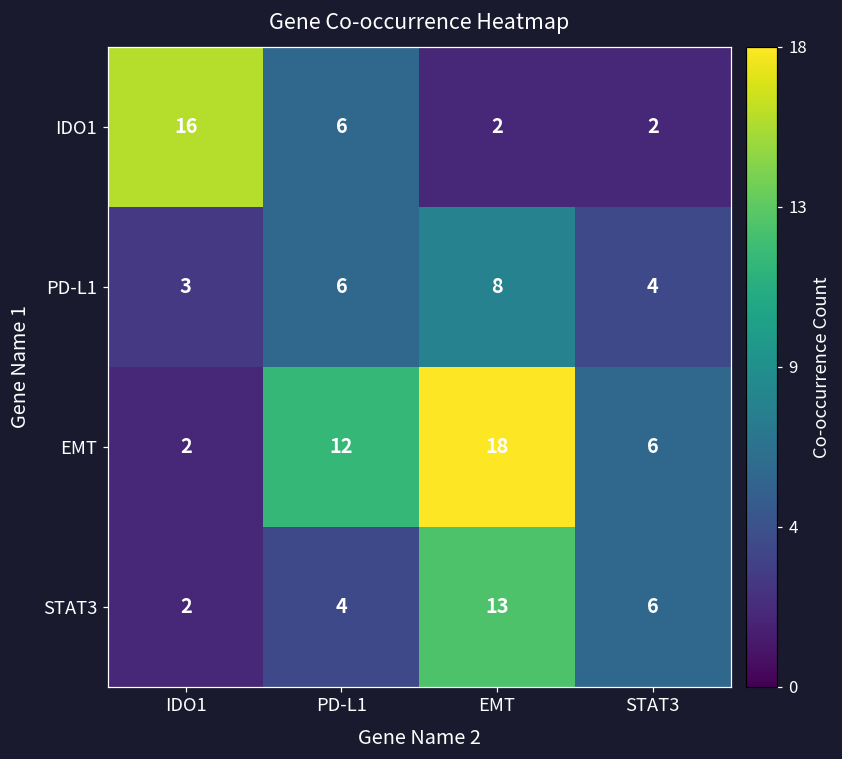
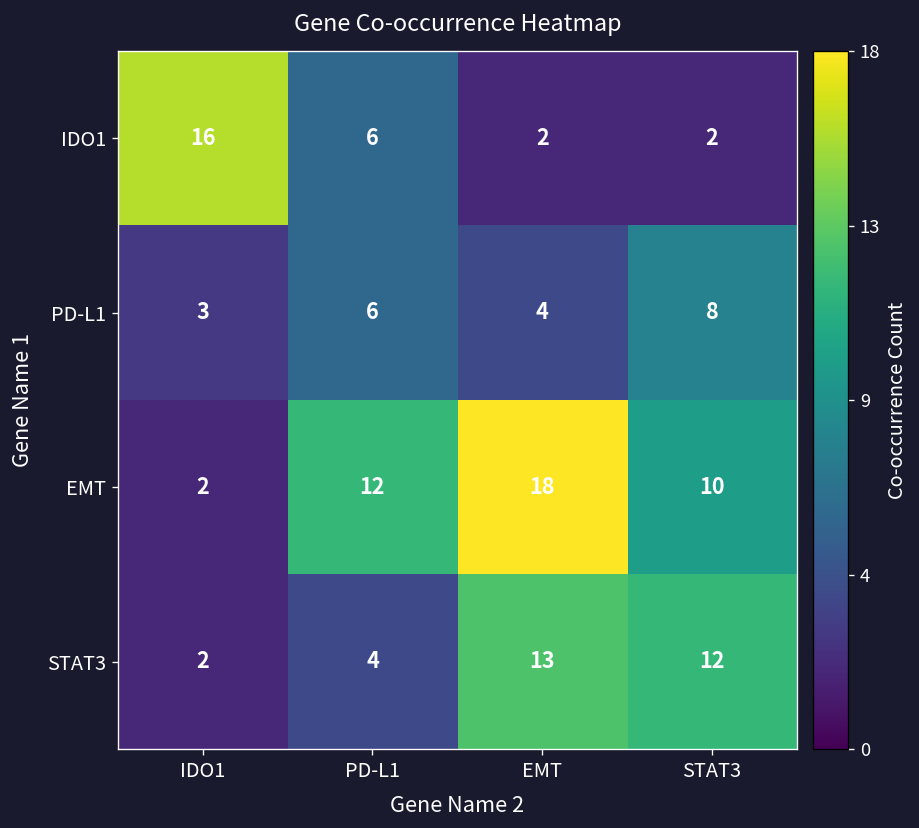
  {
    "IDO1": {
      "IDO1": 16,
      "PD-L1": 6,
      "EMT": 2,
      "STAT3": 2
    },
    "PD-L1": {
      "IDO1": 3,
      "PD-L1": 6,
-     "EMT": 8,
-     "STAT3": 4
+     "EMT": 4,
+     "STAT3": 8
    },
    "EMT": {
      "IDO1": 2,
      "PD-L1": 12,
      "EMT": 18,
-     "STAT3": 6
+     "STAT3": 10
    },
    "STAT3": {
      "IDO1": 2,
      "PD-L1": 4,
      "EMT": 13,
-     "STAT3": 6
+     "STAT3": 12
    }
  }
